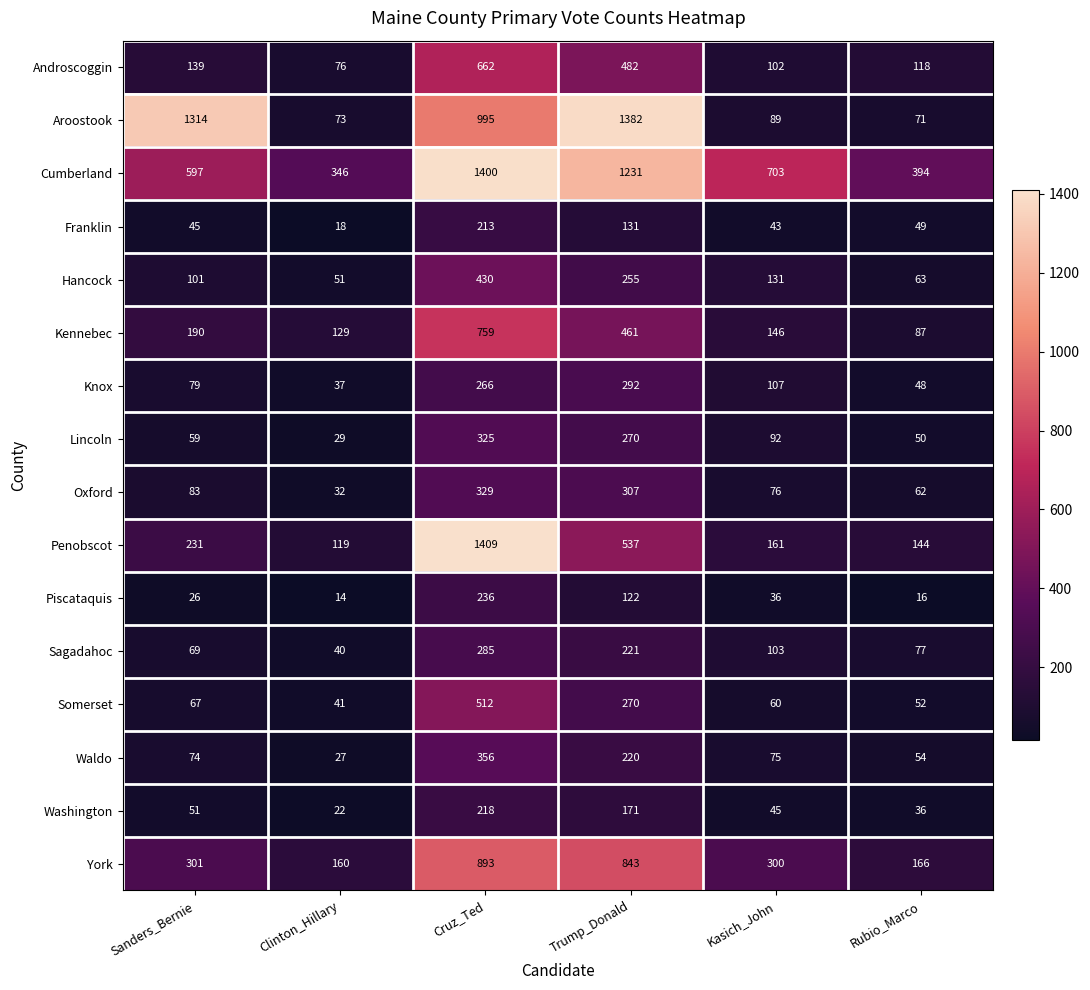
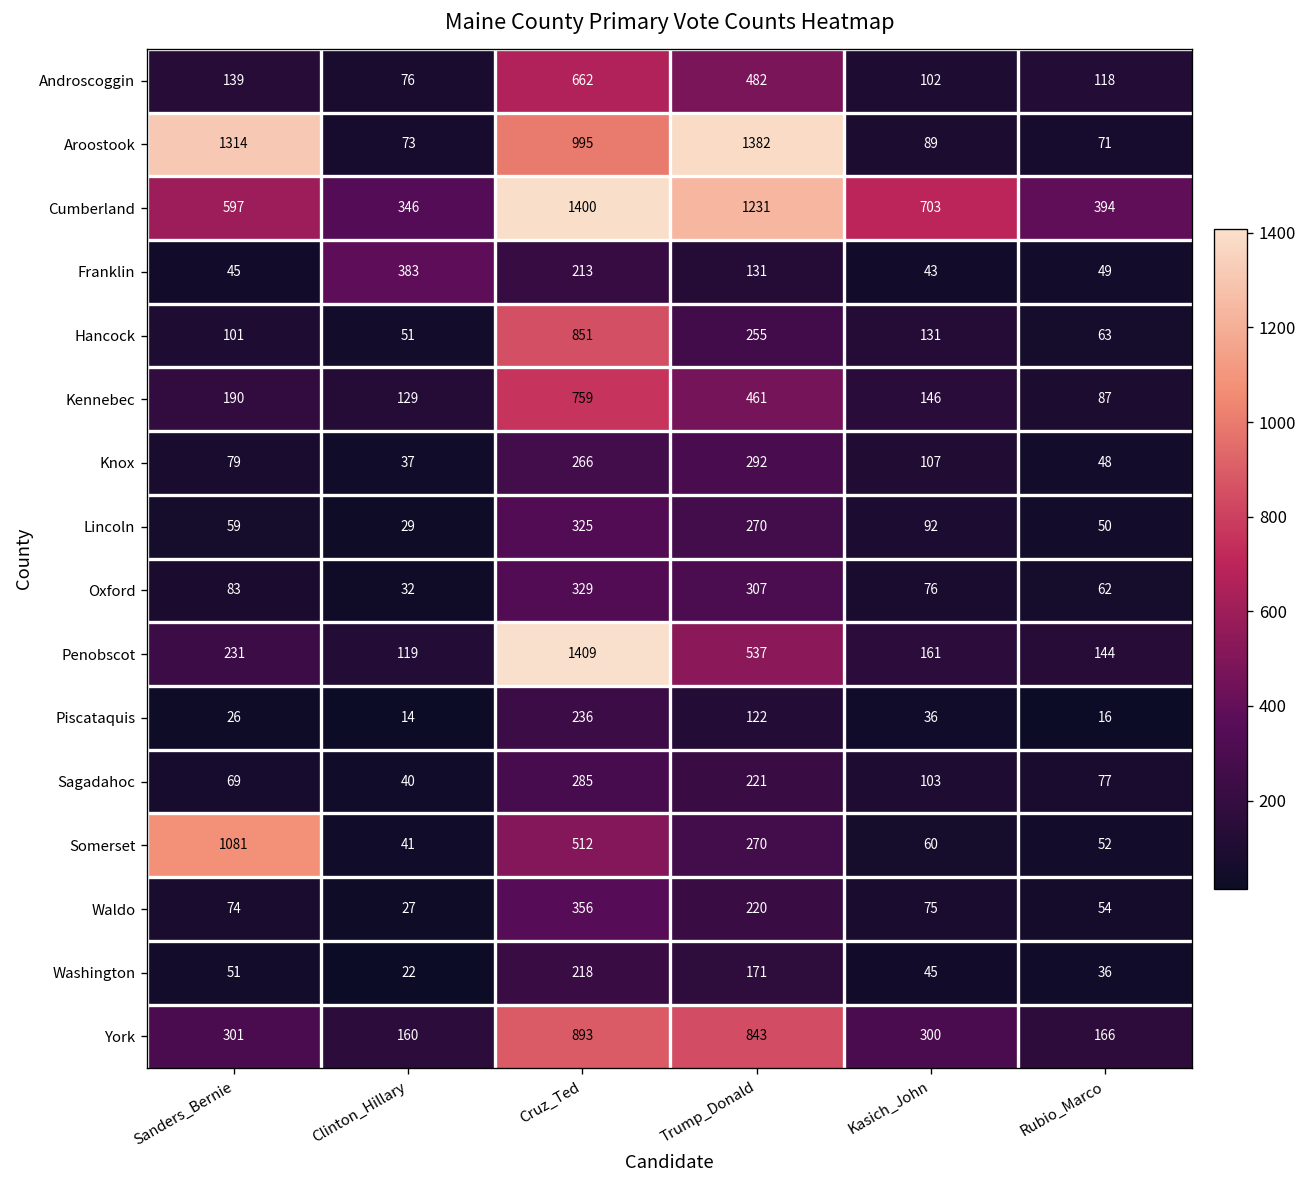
  {
    "Androscoggin": {
      "Sanders_Bernie": 139,
      "Clinton_Hillary": 76,
      "Cruz_Ted": 662,
      "Trump_Donald": 482,
      "Kasich_John": 102,
      "Rubio_Marco": 118
    },
    "Aroostook": {
      "Sanders_Bernie": 1314,
      "Clinton_Hillary": 73,
      "Cruz_Ted": 995,
      "Trump_Donald": 1382,
      "Kasich_John": 89,
      "Rubio_Marco": 71
    },
    "Cumberland": {
      "Sanders_Bernie": 597,
      "Clinton_Hillary": 346,
      "Cruz_Ted": 1400,
      "Trump_Donald": 1231,
      "Kasich_John": 703,
      "Rubio_Marco": 394
    },
    "Franklin": {
      "Sanders_Bernie": 45,
-     "Clinton_Hillary": 18,
+     "Clinton_Hillary": 383,
      "Cruz_Ted": 213,
      "Trump_Donald": 131,
      "Kasich_John": 43,
      "Rubio_Marco": 49
    },
    "Hancock": {
      "Sanders_Bernie": 101,
      "Clinton_Hillary": 51,
-     "Cruz_Ted": 430,
+     "Cruz_Ted": 851,
      "Trump_Donald": 255,
      "Kasich_John": 131,
      "Rubio_Marco": 63
    },
    "Kennebec": {
      "Sanders_Bernie": 190,
      "Clinton_Hillary": 129,
      "Cruz_Ted": 759,
      "Trump_Donald": 461,
      "Kasich_John": 146,
      "Rubio_Marco": 87
    },
    "Knox": {
      "Sanders_Bernie": 79,
      "Clinton_Hillary": 37,
      "Cruz_Ted": 266,
      "Trump_Donald": 292,
      "Kasich_John": 107,
      "Rubio_Marco": 48
    },
    "Lincoln": {
      "Sanders_Bernie": 59,
      "Clinton_Hillary": 29,
      "Cruz_Ted": 325,
      "Trump_Donald": 270,
      "Kasich_John": 92,
      "Rubio_Marco": 50
    },
    "Oxford": {
      "Sanders_Bernie": 83,
      "Clinton_Hillary": 32,
      "Cruz_Ted": 329,
      "Trump_Donald": 307,
      "Kasich_John": 76,
      "Rubio_Marco": 62
    },
    "Penobscot": {
      "Sanders_Bernie": 231,
      "Clinton_Hillary": 119,
      "Cruz_Ted": 1409,
      "Trump_Donald": 537,
      "Kasich_John": 161,
      "Rubio_Marco": 144
    },
    "Piscataquis": {
      "Sanders_Bernie": 26,
      "Clinton_Hillary": 14,
      "Cruz_Ted": 236,
      "Trump_Donald": 122,
      "Kasich_John": 36,
      "Rubio_Marco": 16
    },
    "Sagadahoc": {
      "Sanders_Bernie": 69,
      "Clinton_Hillary": 40,
      "Cruz_Ted": 285,
      "Trump_Donald": 221,
      "Kasich_John": 103,
      "Rubio_Marco": 77
    },
    "Somerset": {
-     "Sanders_Bernie": 67,
+     "Sanders_Bernie": 1081,
      "Clinton_Hillary": 41,
      "Cruz_Ted": 512,
      "Trump_Donald": 270,
      "Kasich_John": 60,
      "Rubio_Marco": 52
    },
    "Waldo": {
      "Sanders_Bernie": 74,
      "Clinton_Hillary": 27,
      "Cruz_Ted": 356,
      "Trump_Donald": 220,
      "Kasich_John": 75,
      "Rubio_Marco": 54
    },
    "Washington": {
      "Sanders_Bernie": 51,
      "Clinton_Hillary": 22,
      "Cruz_Ted": 218,
      "Trump_Donald": 171,
      "Kasich_John": 45,
      "Rubio_Marco": 36
    },
    "York": {
      "Sanders_Bernie": 301,
      "Clinton_Hillary": 160,
      "Cruz_Ted": 893,
      "Trump_Donald": 843,
      "Kasich_John": 300,
      "Rubio_Marco": 166
    }
  }
